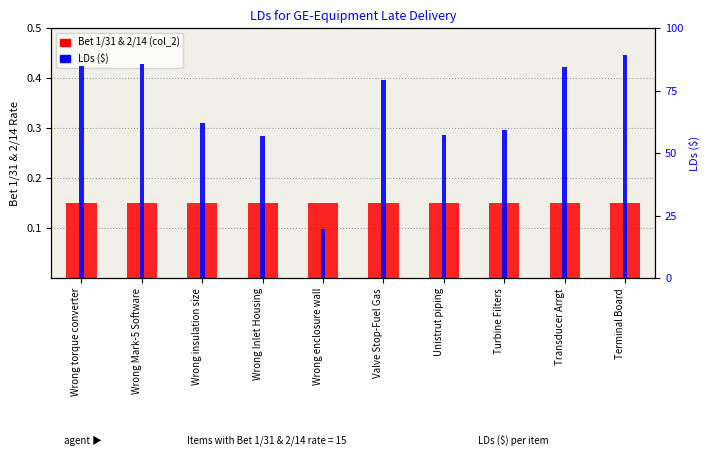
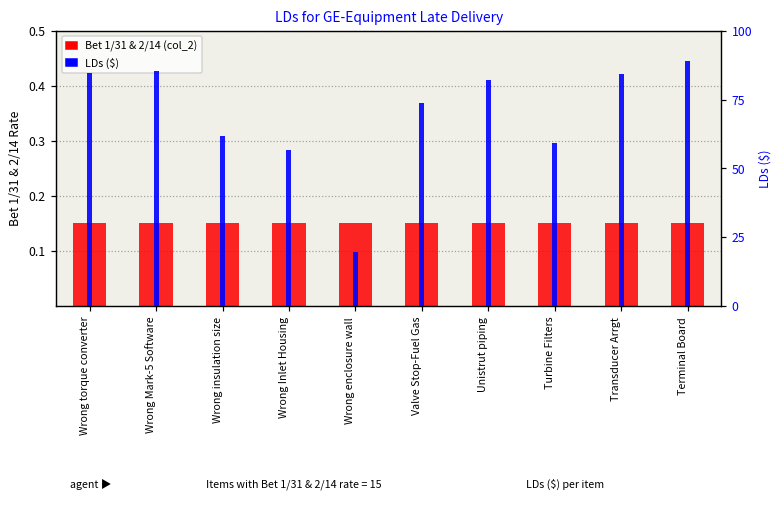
  {
    "Bet 1/31 & 2/14 (col_2)": {
      "Wrong torque converter": 0.15,
      "Wrong Mark-5 Software": 0.15,
      "Wrong insulation size": 0.15,
      "Wrong Inlet Housing": 0.15,
      "Wrong enclosure wall": 0.15,
      "Valve Stop-Fuel Gas": 0.15,
      "Unistrut piping": 0.15,
      "Turbine Filters": 0.15,
      "Transducer Arrgt": 0.15,
      "Terminal Board": 0.15
    },
    "LDs ($)": {
      "Wrong insulation size": 62,
      "Wrong Inlet Housing": 57,
      "Wrong enclosure wall": 20,
-     "Valve Stop-Fuel Gas": 79,
-     "Unistrut piping": 57,
+     "Valve Stop-Fuel Gas": 74,
+     "Unistrut piping": 82,
      "Turbine Filters": 59,
      "Transducer Arrgt": 84,
      "Terminal Board": 89
    }
  }
